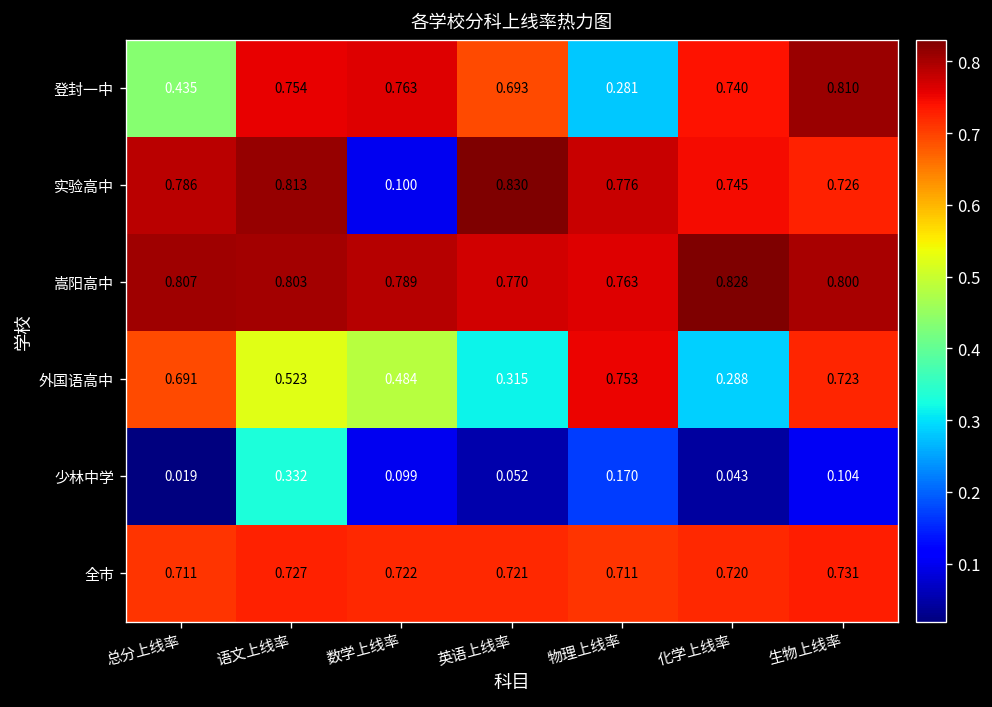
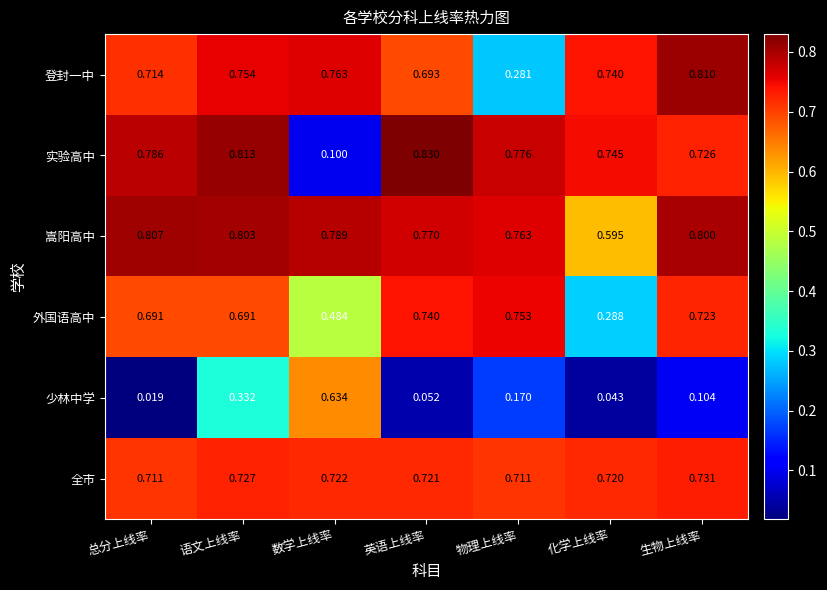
  {
    "登封一中": {
-     "总分上线率": 0.435,
+     "总分上线率": 0.714,
      "语文上线率": 0.754,
      "数学上线率": 0.763,
      "英语上线率": 0.693,
      "物理上线率": 0.281,
      "化学上线率": 0.740,
      "生物上线率": 0.810
    },
    "实验高中": {
      "总分上线率": 0.786,
      "语文上线率": 0.813,
      "数学上线率": 0.100,
      "英语上线率": 0.830,
      "物理上线率": 0.776,
      "化学上线率": 0.745,
      "生物上线率": 0.726
    },
    "嵩阳高中": {
      "总分上线率": 0.807,
      "语文上线率": 0.803,
      "数学上线率": 0.789,
      "英语上线率": 0.770,
      "物理上线率": 0.763,
-     "化学上线率": 0.828,
+     "化学上线率": 0.595,
      "生物上线率": 0.800
    },
    "外国语高中": {
      "总分上线率": 0.691,
-     "语文上线率": 0.523,
+     "语文上线率": 0.691,
      "数学上线率": 0.484,
-     "英语上线率": 0.315,
+     "英语上线率": 0.740,
      "物理上线率": 0.753,
      "化学上线率": 0.288,
      "生物上线率": 0.723
    },
    "少林中学": {
      "总分上线率": 0.019,
      "语文上线率": 0.332,
-     "数学上线率": 0.099,
+     "数学上线率": 0.634,
      "英语上线率": 0.052,
      "物理上线率": 0.170,
      "化学上线率": 0.043,
      "生物上线率": 0.104
    },
    "全市": {
      "总分上线率": 0.711,
      "语文上线率": 0.727,
      "数学上线率": 0.722,
      "英语上线率": 0.721,
      "物理上线率": 0.711,
      "化学上线率": 0.720,
      "生物上线率": 0.731
    }
  }
